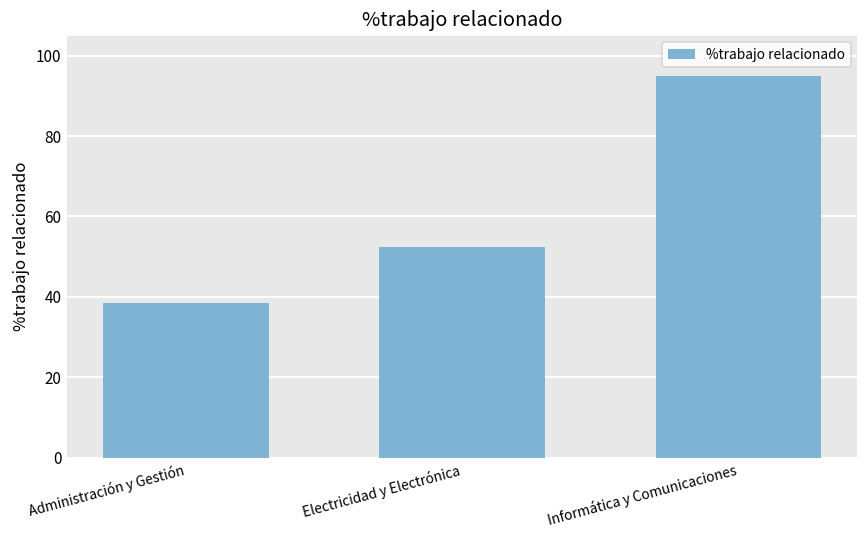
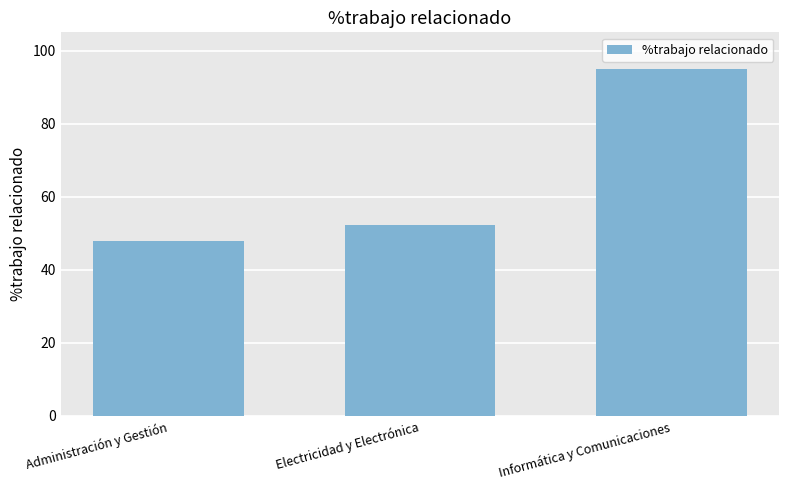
  {
-   "Administración y Gestión": 38,
+   "Administración y Gestión": 48,
    "Electricidad y Electrónica": 52,
    "Informática y Comunicaciones": 95
  }
